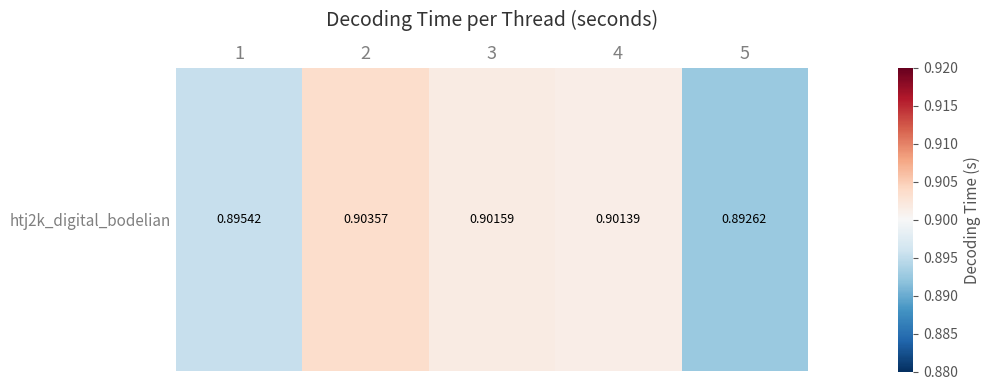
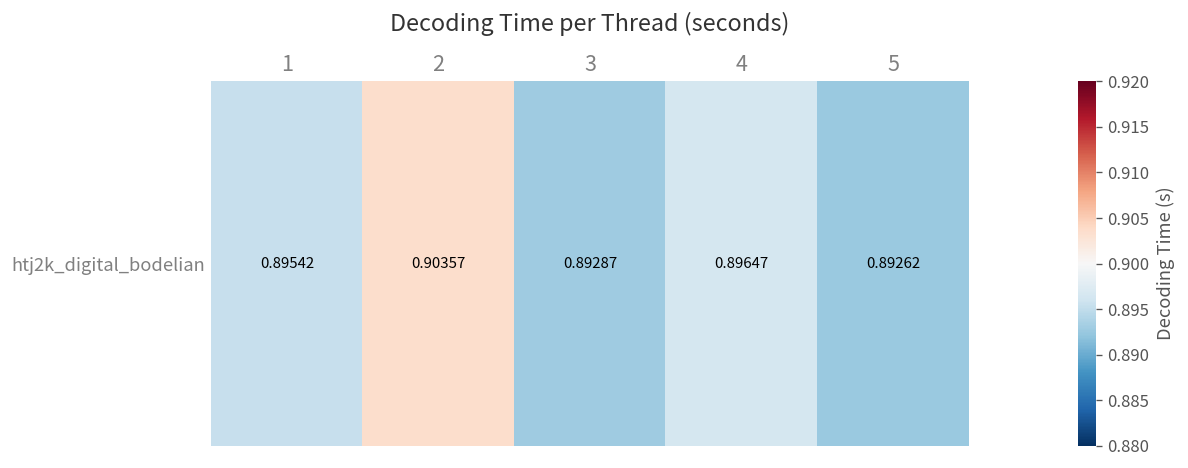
  {
    "htj2k_digital_bodelian": {
      "1": 0.89542,
      "2": 0.90357,
-     "3": 0.90159,
-     "4": 0.90139,
+     "3": 0.89287,
+     "4": 0.89647,
      "5": 0.89262
    }
  }
